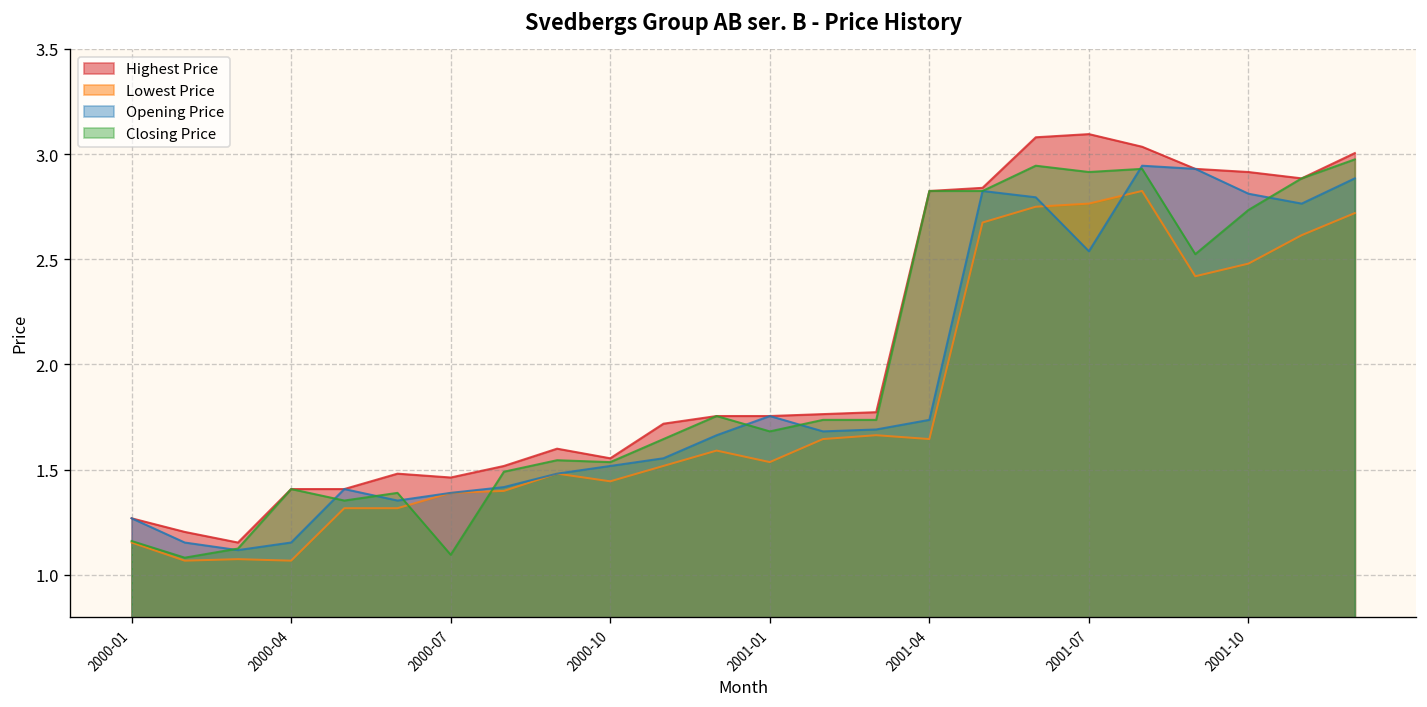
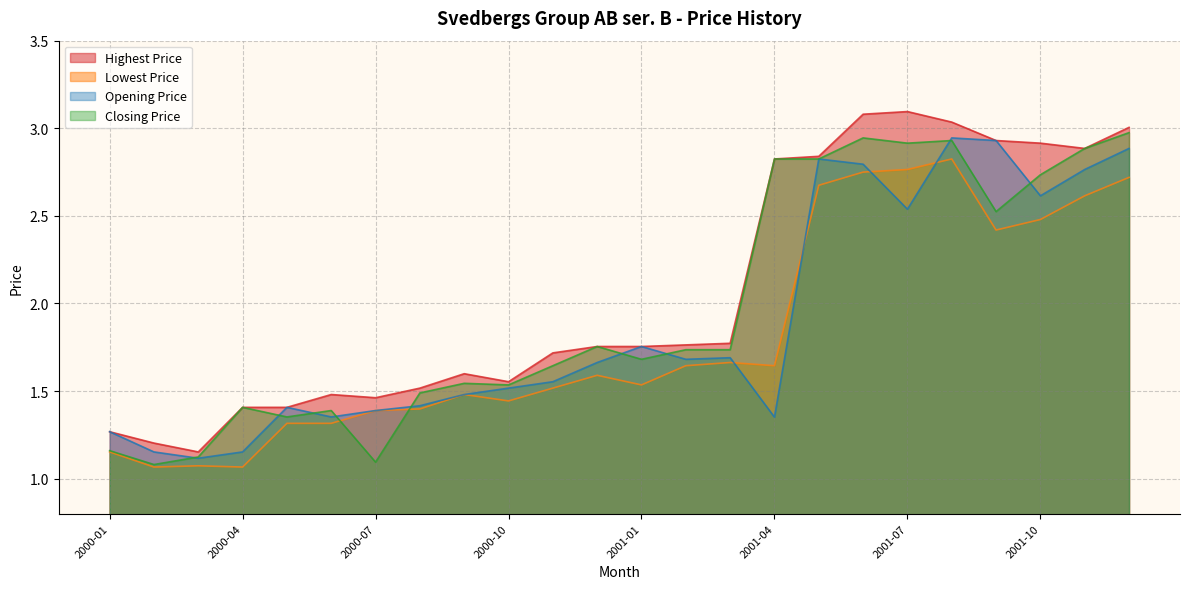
  {
    "Highest Price": {
      "2000-07": 1.46,
      "2000-10": 1.55,
      "2001-07": 3.10,
      "2001-10": 2.92
    },
    "Lowest Price": {
      "2000-04": 1.07,
      "2000-10": 1.44,
      "2001-01": 1.54,
      "2001-04": 1.64,
      "2001-07": 2.76,
      "2001-10": 2.48
    },
    "Opening Price": {
      "2000-04": 1.15,
      "2000-10": 1.52,
-     "2001-04": 1.74,
+     "2001-04": 1.35,
      "2001-07": 2.54,
-     "2001-10": 2.81
+     "2001-10": 2.61
    },
    "Closing Price": {
      "2000-07": 1.09,
      "2000-10": 1.54,
      "2001-01": 1.68,
      "2001-07": 2.92,
      "2001-10": 2.73
    }
  }
